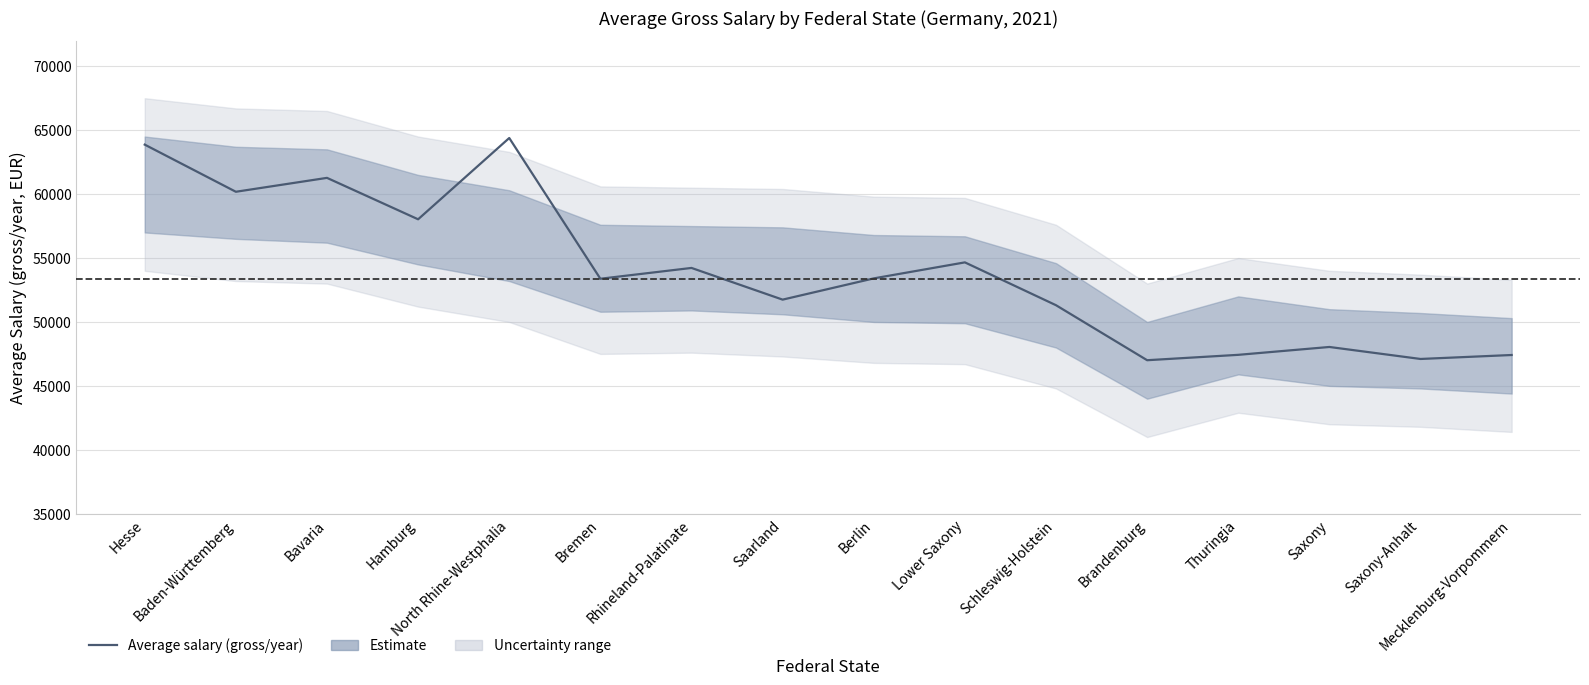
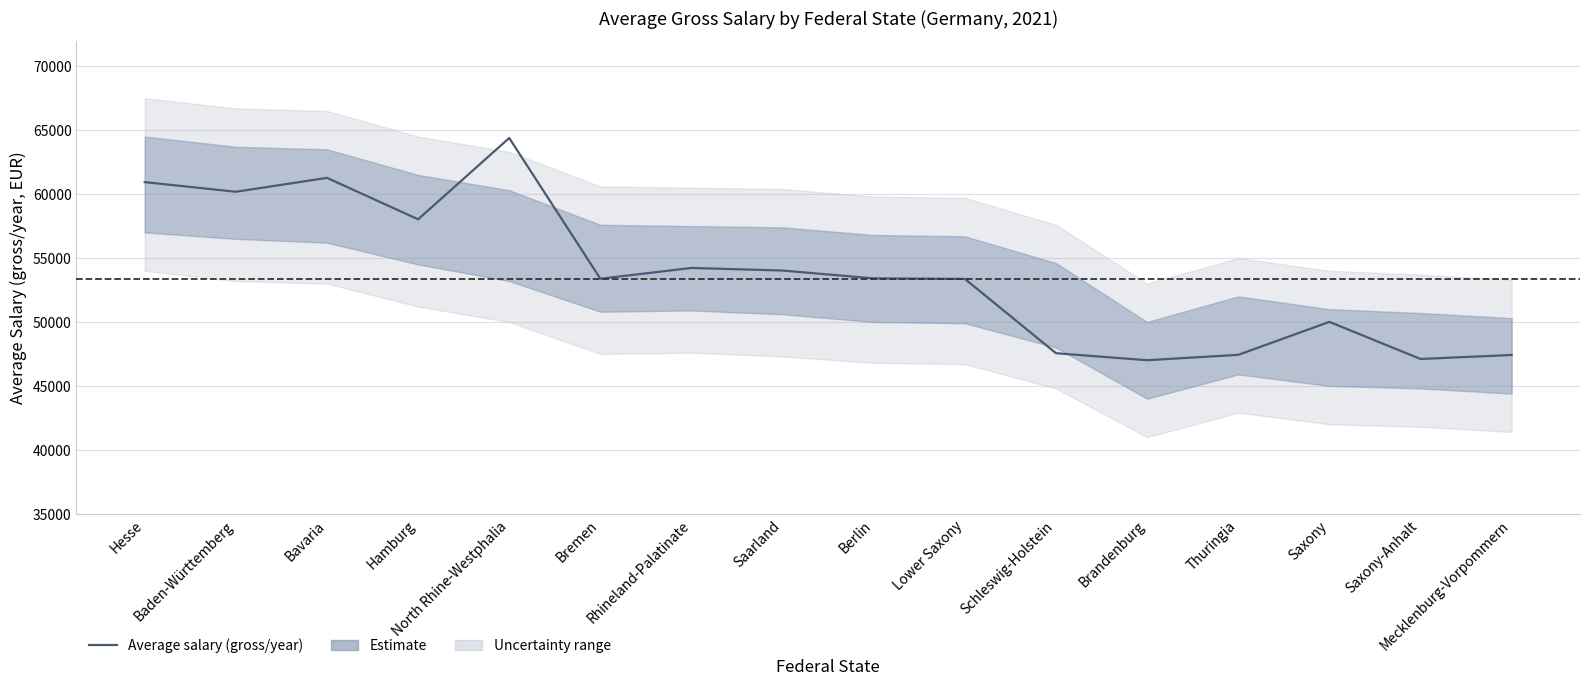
  {
    "Average salary (gross/year)": {
-     "Hesse": 63900,
+     "Hesse": 60900,
      "Baden-Württemberg": 60200,
      "Bavaria": 61300,
      "Hamburg": 58000,
      "North Rhine-Westphalia": 64400,
      "Bremen": 53400,
      "Rhineland-Palatinate": 54200,
-     "Saarland": 51700,
+     "Saarland": 54000,
      "Berlin": 53400,
-     "Lower Saxony": 54700,
-     "Schleswig-Holstein": 51300,
+     "Lower Saxony": 53400,
+     "Schleswig-Holstein": 47600,
      "Brandenburg": 47000,
      "Thuringia": 47400,
-     "Saxony": 48000,
+     "Saxony": 50000,
      "Saxony-Anhalt": 47100,
      "Mecklenburg-Vorpommern": 47400
    }
  }
